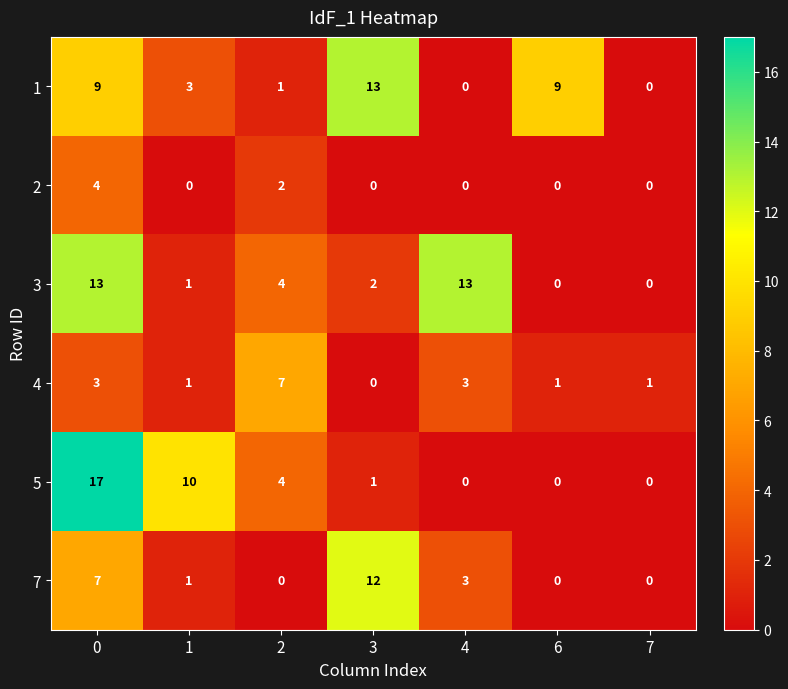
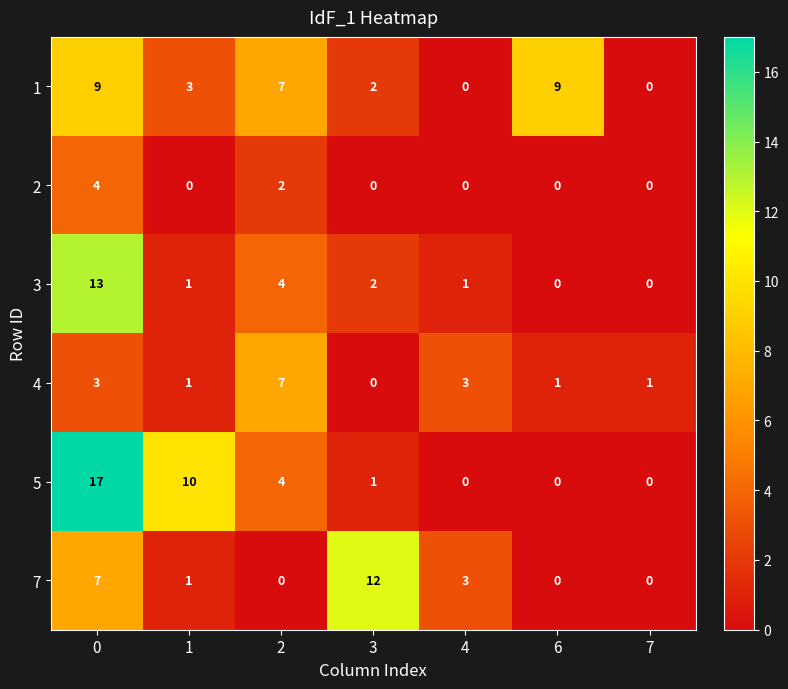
  {
    "1": {
      "0": 9,
      "1": 3,
-     "2": 1,
-     "3": 13,
+     "2": 7,
+     "3": 2,
      "4": 0,
      "6": 9,
      "7": 0
    },
    "2": {
      "0": 4,
      "1": 0,
      "2": 2,
      "3": 0,
      "4": 0,
      "6": 0,
      "7": 0
    },
    "3": {
      "0": 13,
      "1": 1,
      "2": 4,
      "3": 2,
-     "4": 13,
+     "4": 1,
      "6": 0,
      "7": 0
    },
    "4": {
      "0": 3,
      "1": 1,
      "2": 7,
      "3": 0,
      "4": 3,
      "6": 1,
      "7": 1
    },
    "5": {
      "0": 17,
      "1": 10,
      "2": 4,
      "3": 1,
      "4": 0,
      "6": 0,
      "7": 0
    },
    "7": {
      "0": 7,
      "1": 1,
      "2": 0,
      "3": 12,
      "4": 3,
      "6": 0,
      "7": 0
    }
  }
